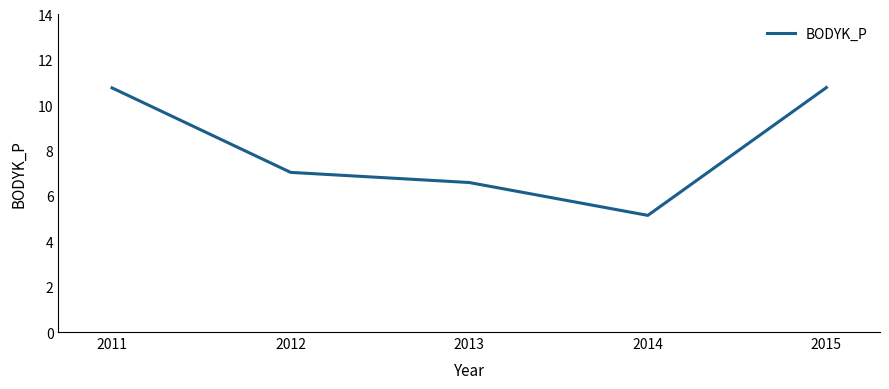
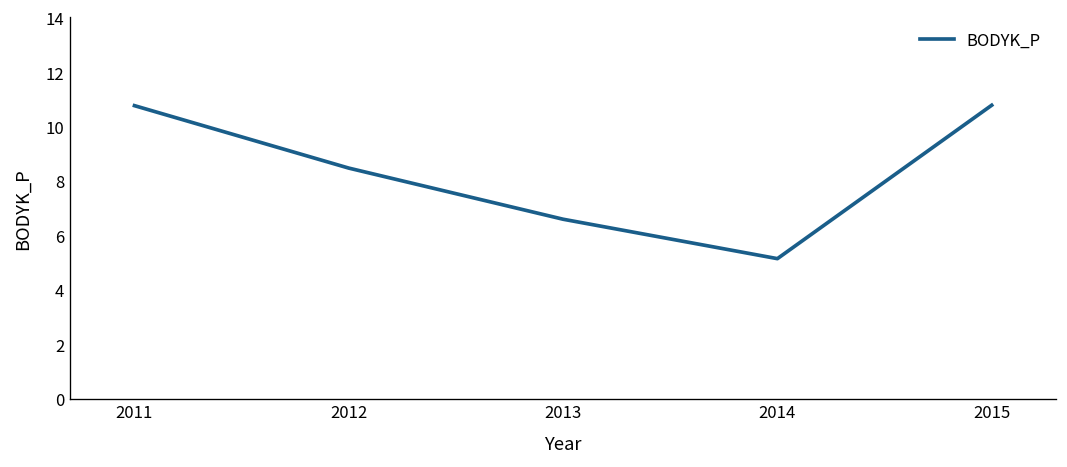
  {
    "2011": 10.8,
-   "2012": 7.0,
+   "2012": 8.5,
    "2013": 6.6,
    "2014": 5.1,
    "2015": 10.8
  }
